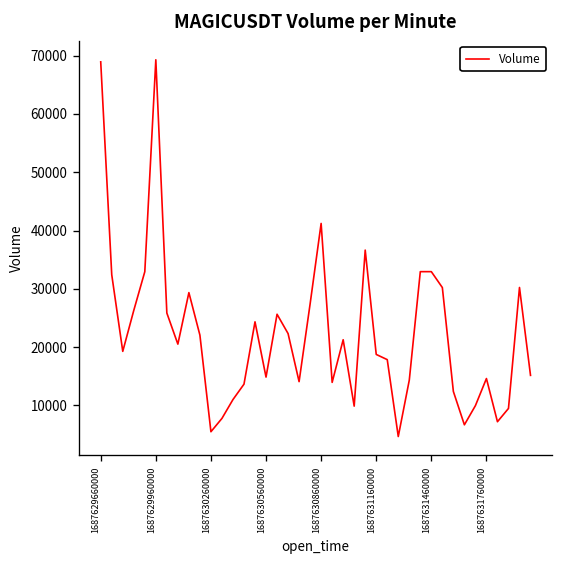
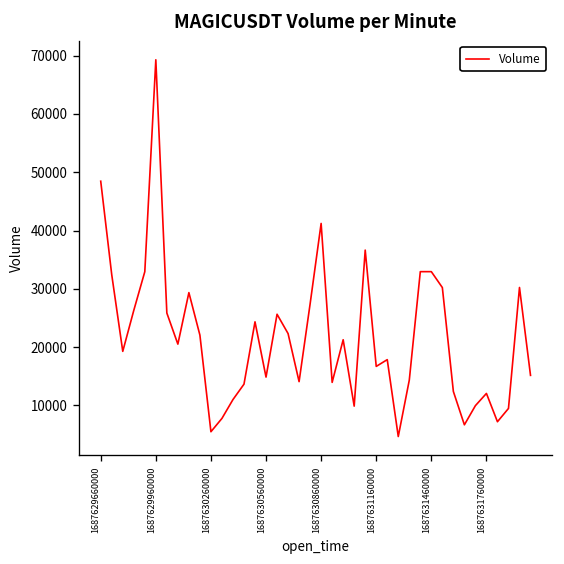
  {
-   "1687629660000": 69000,
+   "1687629660000": 48000,
    "1687629960000": 69000,
    "1687630260000": 5000,
    "1687630560000": 15000,
    "1687630860000": 41000,
-   "1687631160000": 19000,
+   "1687631160000": 17000,
    "1687631460000": 33000,
-   "1687631760000": 15000
+   "1687631760000": 12000
  }
